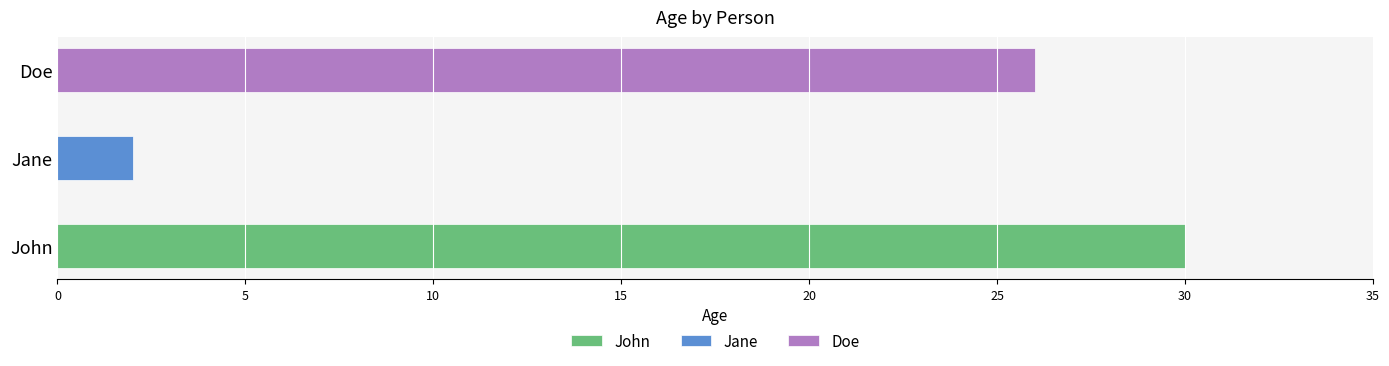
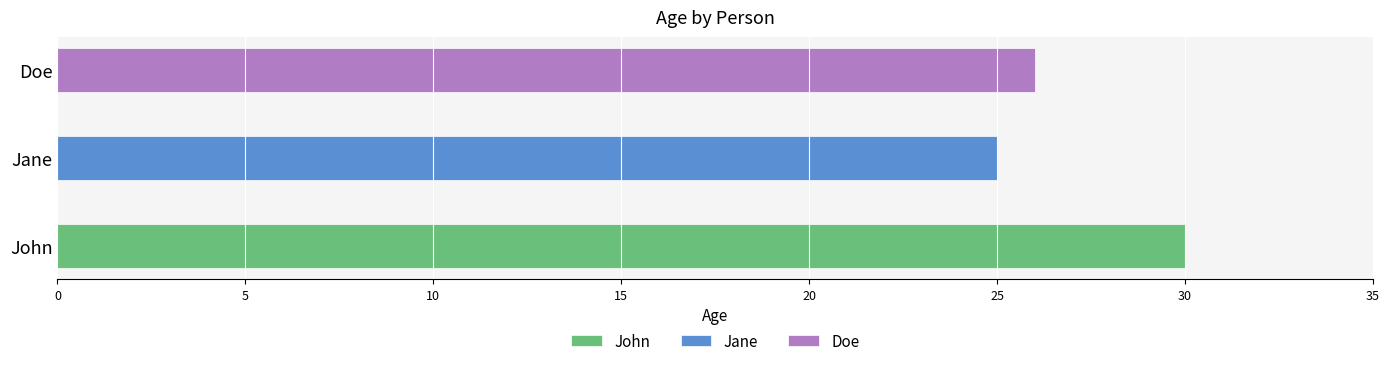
  {
    "Doe": 26,
-   "Jane": 2,
+   "Jane": 25,
    "John": 30
  }
